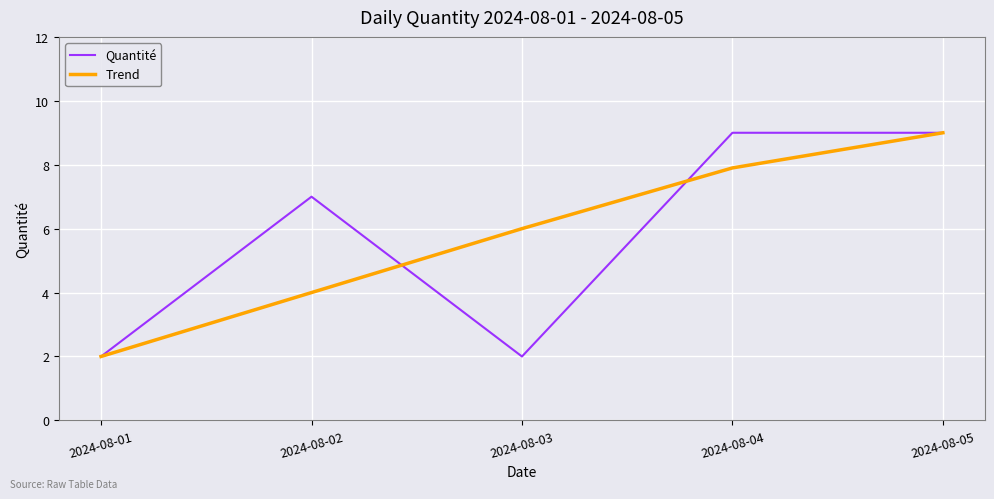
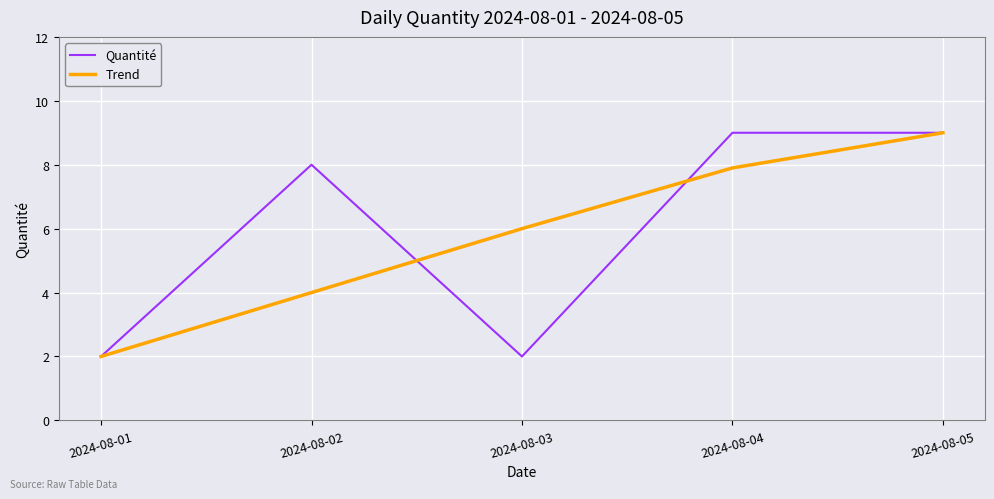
  {
    "Quantité": {
-     "2024-08-02": 7,
+     "2024-08-02": 8,
      "2024-08-03": 2,
      "2024-08-04": 9
    },
    "Trend": {
      "2024-08-02": 4,
      "2024-08-03": 6,
      "2024-08-04": 7.9
    }
  }
